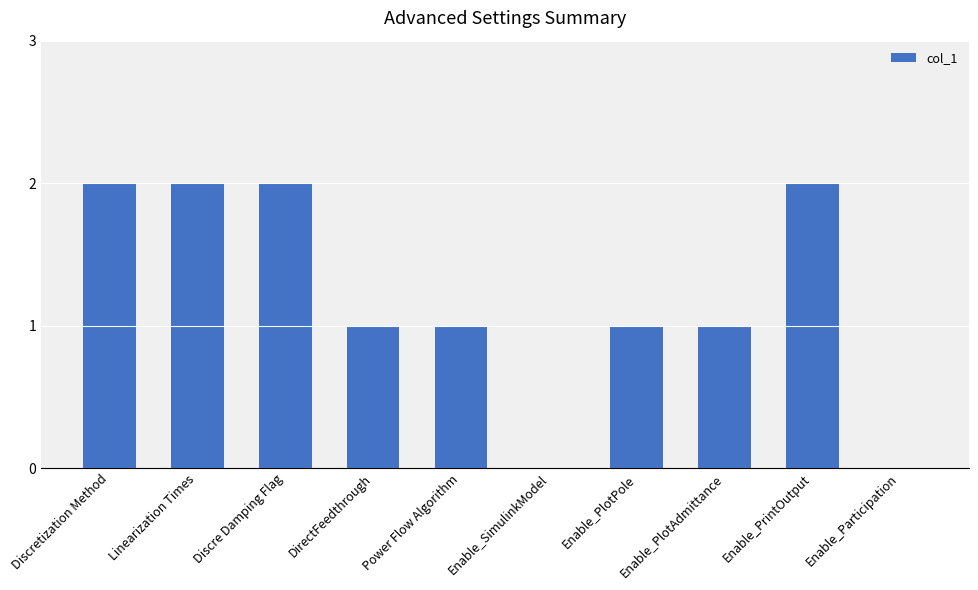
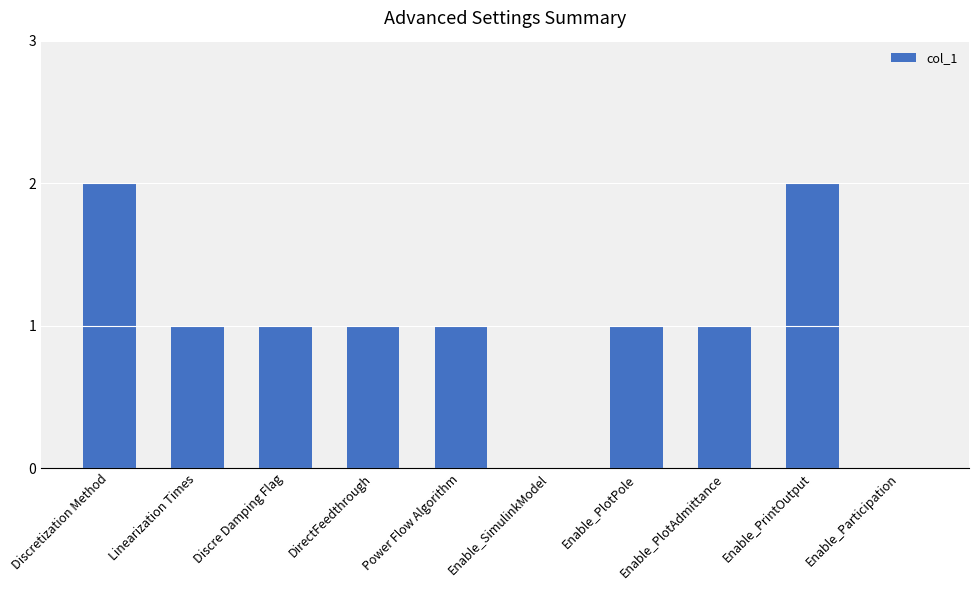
  {
    "Discretization Method": 2,
-   "Linearization Times": 2,
-   "Discre Damping Flag": 2,
+   "Linearization Times": 1,
+   "Discre Damping Flag": 1,
    "DirectFeedthrough": 1,
    "Power Flow Algorithm": 1,
    "Enable_SimulinkModel": 0,
    "Enable_PlotPole": 1,
    "Enable_PlotAdmittance": 1,
    "Enable_PrintOutput": 2,
    "Enable_Participation": 0
  }
